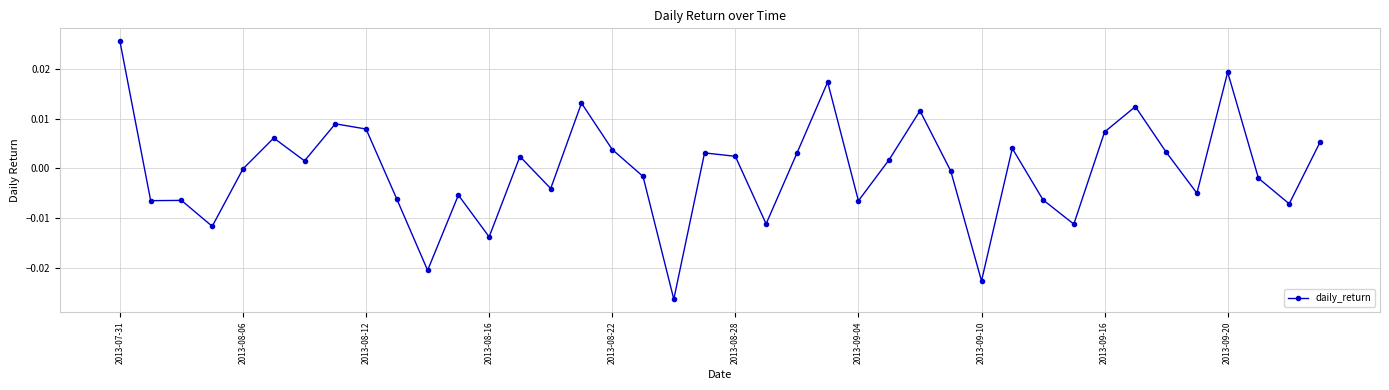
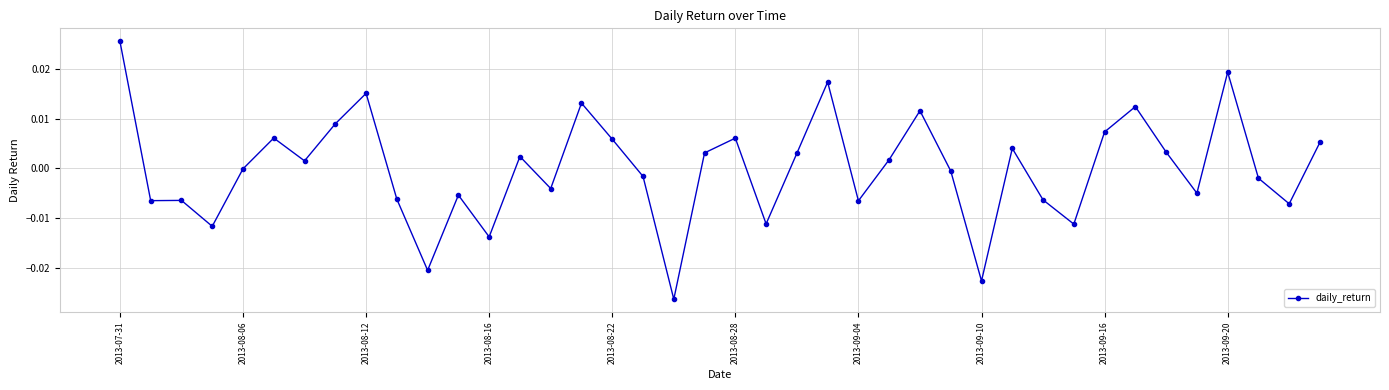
  {
    "2013-07-31": 0.026,
    "2013-08-06": 0.000,
-   "2013-08-12": 0.008,
+   "2013-08-12": 0.015,
    "2013-08-16": -0.014,
-   "2013-08-22": 0.004,
-   "2013-08-28": 0.002,
+   "2013-08-22": 0.006,
+   "2013-08-28": 0.006,
    "2013-09-04": -0.007,
    "2013-09-10": -0.023,
    "2013-09-16": 0.007,
    "2013-09-20": 0.019
  }
